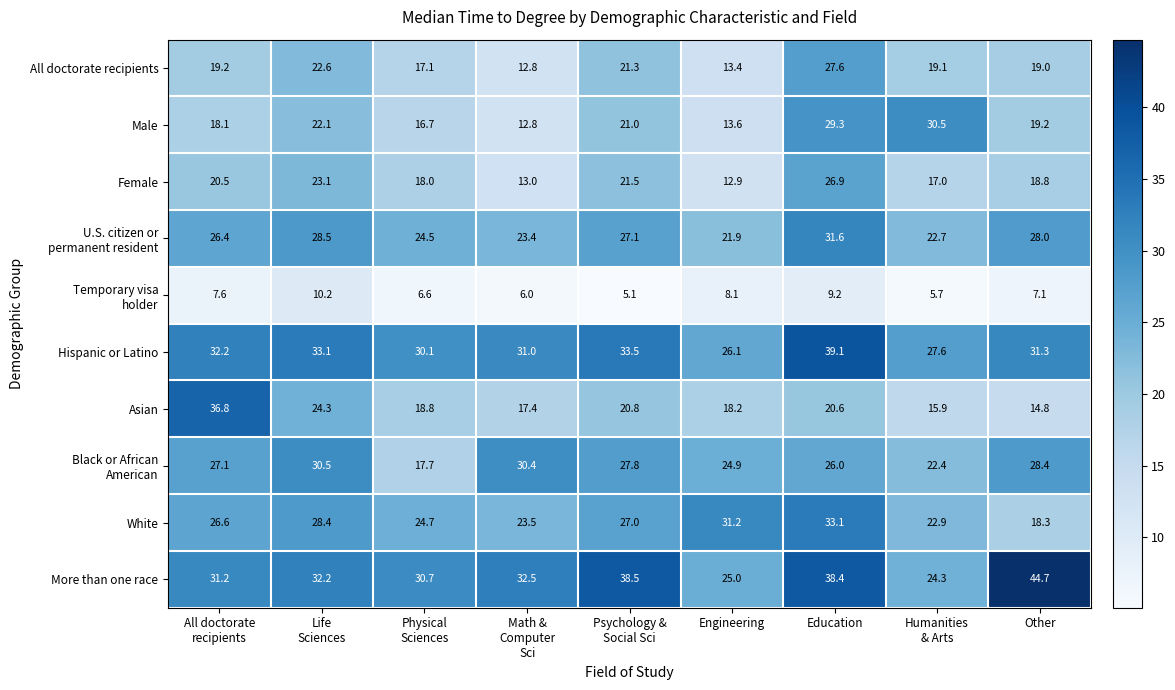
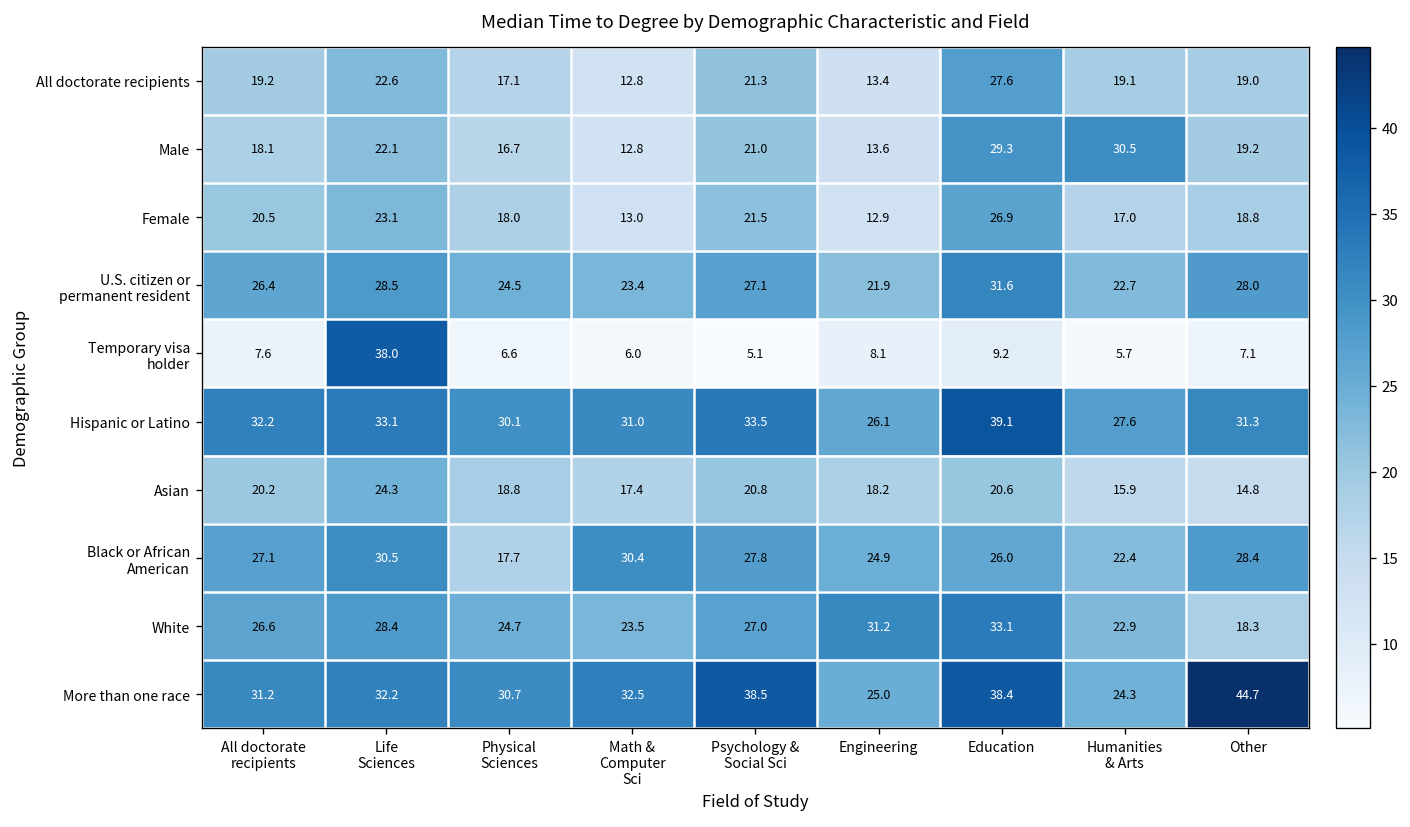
  {
    "All doctorate recipients": {
      "All doctorate recipients": 19.2,
      "Life Sciences": 22.6,
      "Physical Sciences": 17.1,
      "Math & Computer Sci": 12.8,
      "Psychology & Social Sci": 21.3,
      "Engineering": 13.4,
      "Education": 27.6,
      "Humanities & Arts": 19.1,
      "Other": 19.0
    },
    "Male": {
      "All doctorate recipients": 18.1,
      "Life Sciences": 22.1,
      "Physical Sciences": 16.7,
      "Math & Computer Sci": 12.8,
      "Psychology & Social Sci": 21.0,
      "Engineering": 13.6,
      "Education": 29.3,
      "Humanities & Arts": 30.5,
      "Other": 19.2
    },
    "Female": {
      "All doctorate recipients": 20.5,
      "Life Sciences": 23.1,
      "Physical Sciences": 18.0,
      "Math & Computer Sci": 13.0,
      "Psychology & Social Sci": 21.5,
      "Engineering": 12.9,
      "Education": 26.9,
      "Humanities & Arts": 17.0,
      "Other": 18.8
    },
    "U.S. citizen or permanent resident": {
      "All doctorate recipients": 26.4,
      "Life Sciences": 28.5,
      "Physical Sciences": 24.5,
      "Math & Computer Sci": 23.4,
      "Psychology & Social Sci": 27.1,
      "Engineering": 21.9,
      "Education": 31.6,
      "Humanities & Arts": 22.7,
      "Other": 28.0
    },
    "Temporary visa holder": {
      "All doctorate recipients": 7.6,
-     "Life Sciences": 10.2,
+     "Life Sciences": 38.0,
      "Physical Sciences": 6.6,
      "Math & Computer Sci": 6.0,
      "Psychology & Social Sci": 5.1,
      "Engineering": 8.1,
      "Education": 9.2,
      "Humanities & Arts": 5.7,
      "Other": 7.1
    },
    "Hispanic or Latino": {
      "All doctorate recipients": 32.2,
      "Life Sciences": 33.1,
      "Physical Sciences": 30.1,
      "Math & Computer Sci": 31.0,
      "Psychology & Social Sci": 33.5,
      "Engineering": 26.1,
      "Education": 39.1,
      "Humanities & Arts": 27.6,
      "Other": 31.3
    },
    "Asian": {
-     "All doctorate recipients": 36.8,
+     "All doctorate recipients": 20.2,
      "Life Sciences": 24.3,
      "Physical Sciences": 18.8,
      "Math & Computer Sci": 17.4,
      "Psychology & Social Sci": 20.8,
      "Engineering": 18.2,
      "Education": 20.6,
      "Humanities & Arts": 15.9,
      "Other": 14.8
    },
    "Black or African American": {
      "All doctorate recipients": 27.1,
      "Life Sciences": 30.5,
      "Physical Sciences": 17.7,
      "Math & Computer Sci": 30.4,
      "Psychology & Social Sci": 27.8,
      "Engineering": 24.9,
      "Education": 26.0,
      "Humanities & Arts": 22.4,
      "Other": 28.4
    },
    "White": {
      "All doctorate recipients": 26.6,
      "Life Sciences": 28.4,
      "Physical Sciences": 24.7,
      "Math & Computer Sci": 23.5,
      "Psychology & Social Sci": 27.0,
      "Engineering": 31.2,
      "Education": 33.1,
      "Humanities & Arts": 22.9,
      "Other": 18.3
    },
    "More than one race": {
      "All doctorate recipients": 31.2,
      "Life Sciences": 32.2,
      "Physical Sciences": 30.7,
      "Math & Computer Sci": 32.5,
      "Psychology & Social Sci": 38.5,
      "Engineering": 25.0,
      "Education": 38.4,
      "Humanities & Arts": 24.3,
      "Other": 44.7
    }
  }
